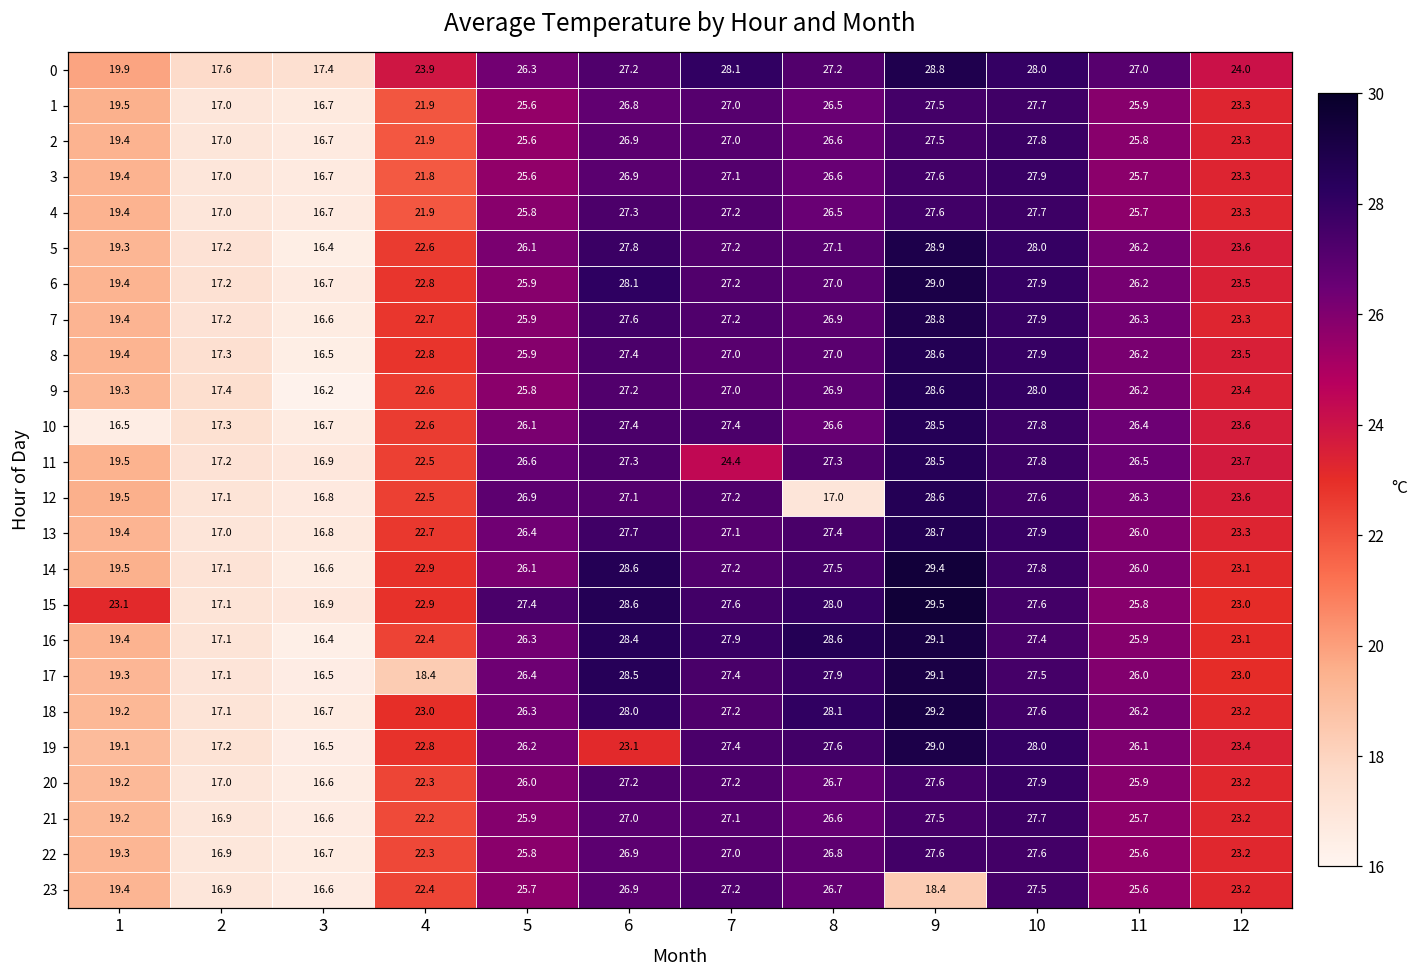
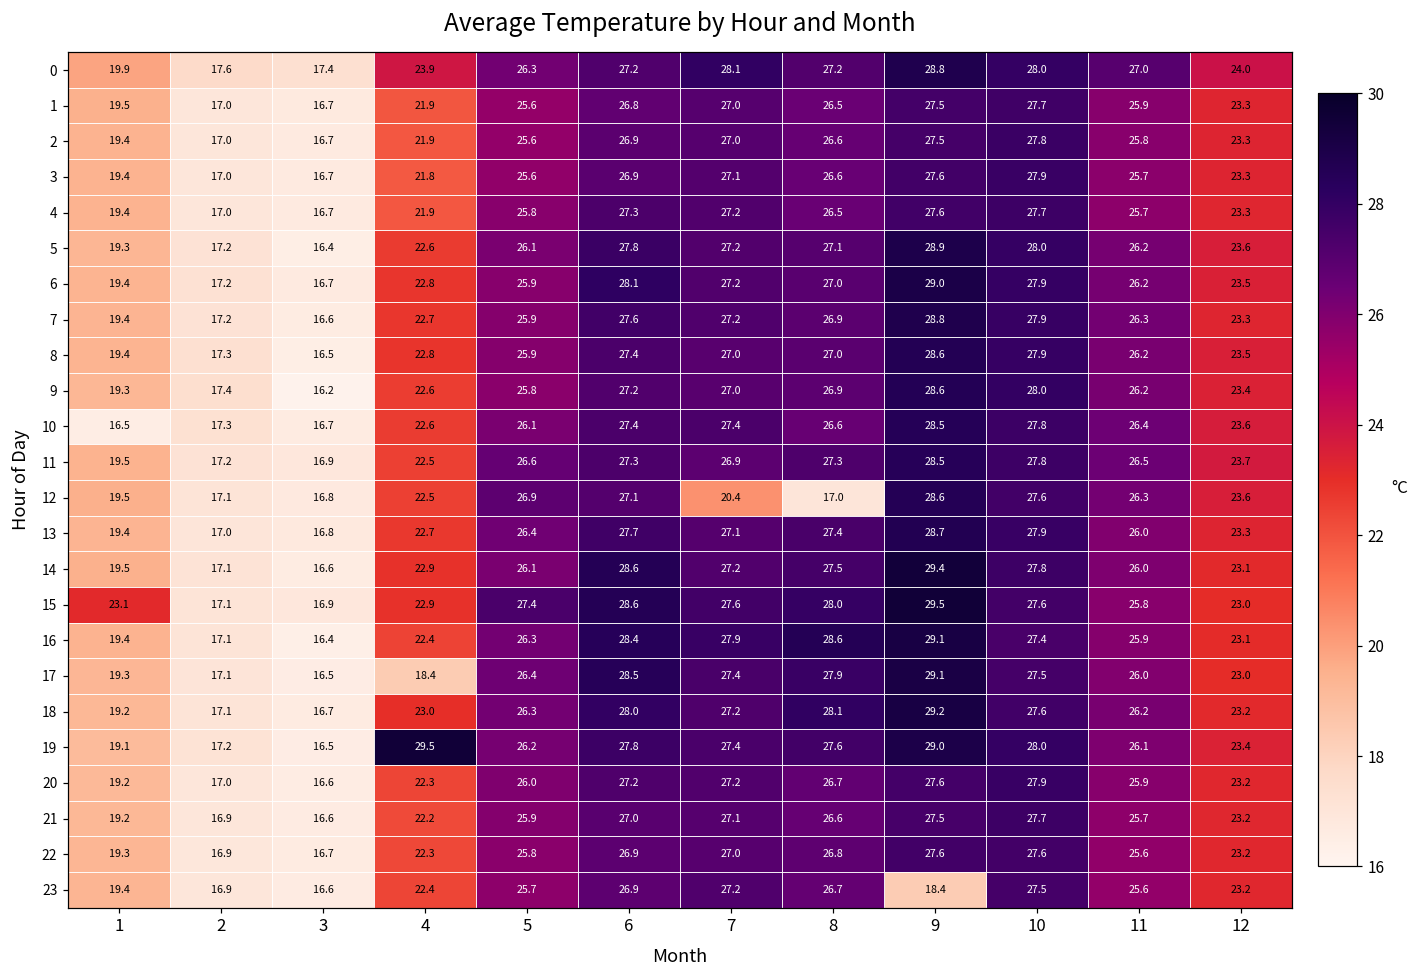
  {
    "11": {
      "1": 19.5,
      "2": 17.2,
      "3": 16.9,
      "4": 22.5,
      "5": 26.6,
      "6": 27.3,
-     "7": 24.4,
+     "7": 26.9,
      "8": 27.3,
      "9": 28.5,
      "10": 27.8,
      "11": 26.5,
      "12": 23.7
    },
    "12": {
      "1": 19.5,
      "2": 17.1,
      "3": 16.8,
      "4": 22.5,
      "5": 26.9,
      "6": 27.1,
-     "7": 27.2,
+     "7": 20.4,
      "8": 17.0,
      "9": 28.6,
      "10": 27.6,
      "11": 26.3,
      "12": 23.6
    },
    "19": {
      "1": 19.1,
      "2": 17.2,
      "3": 16.5,
-     "4": 22.8,
+     "4": 29.5,
      "5": 26.2,
-     "6": 23.1,
+     "6": 27.8,
      "7": 27.4,
      "8": 27.6,
      "9": 29.0,
      "10": 28.0,
      "11": 26.1,
      "12": 23.4
    }
  }
